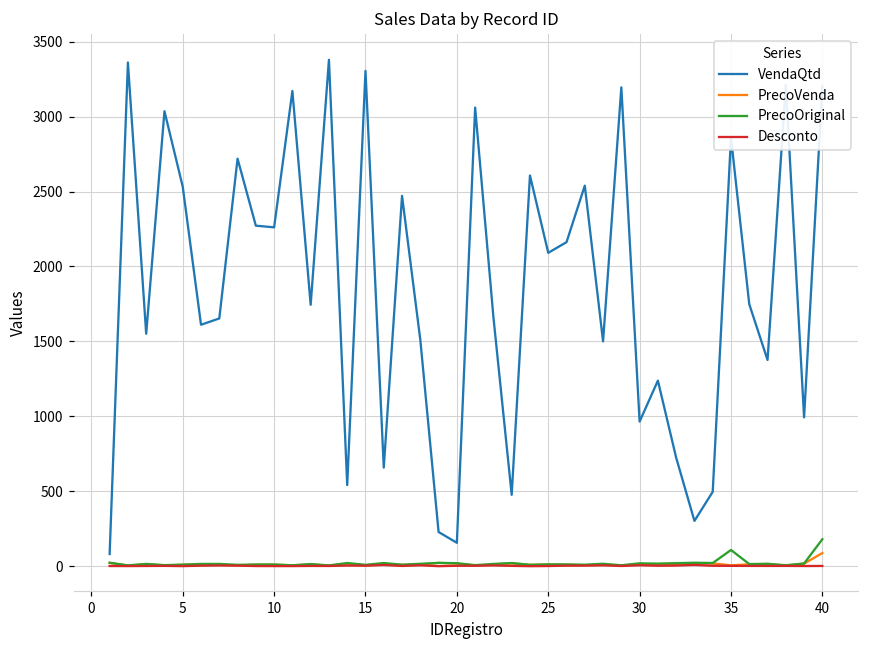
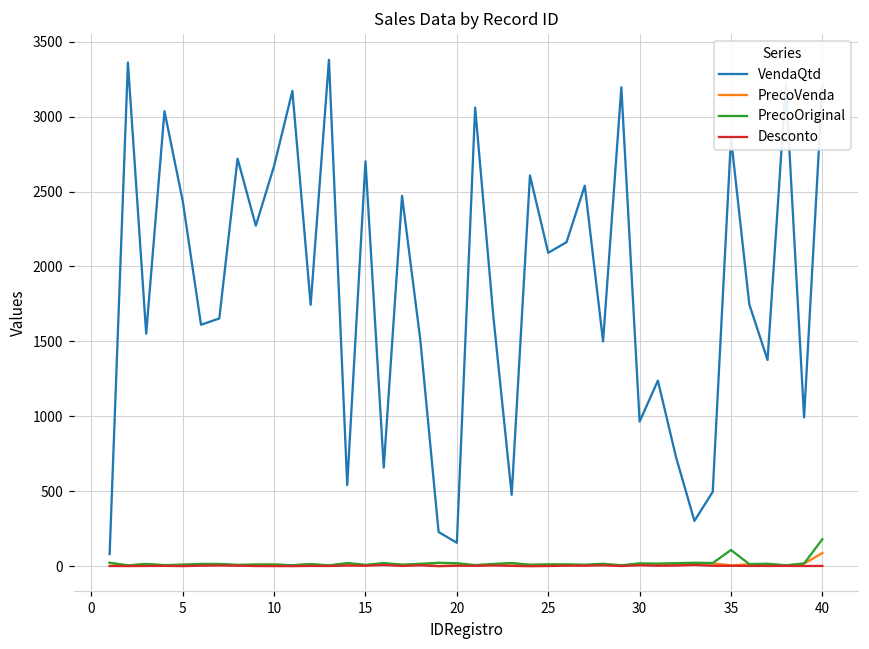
  {
    "VendaQtd": {
-     "5": 2530,
-     "10": 2260,
-     "15": 3310,
+     "5": 2440,
+     "10": 2670,
+     "15": 2700,
      "20": 160,
      "25": 2090,
      "30": 970
    },
    "PrecoVenda": {
      "40": 90
    },
    "PrecoOriginal": {
      "35": 110,
      "40": 180
    },
    "Desconto": {
      "40": 0
    }
  }
